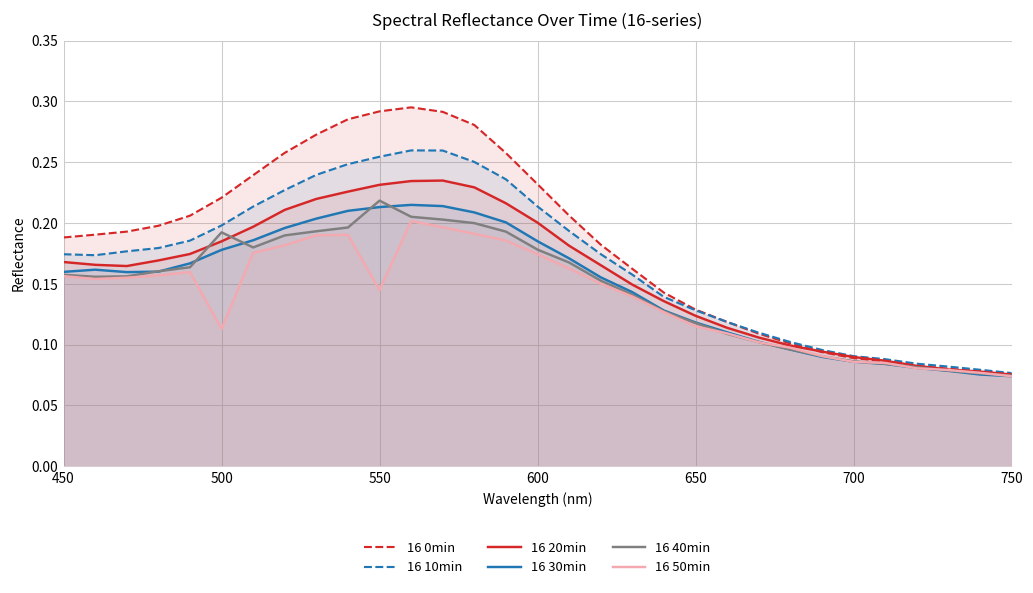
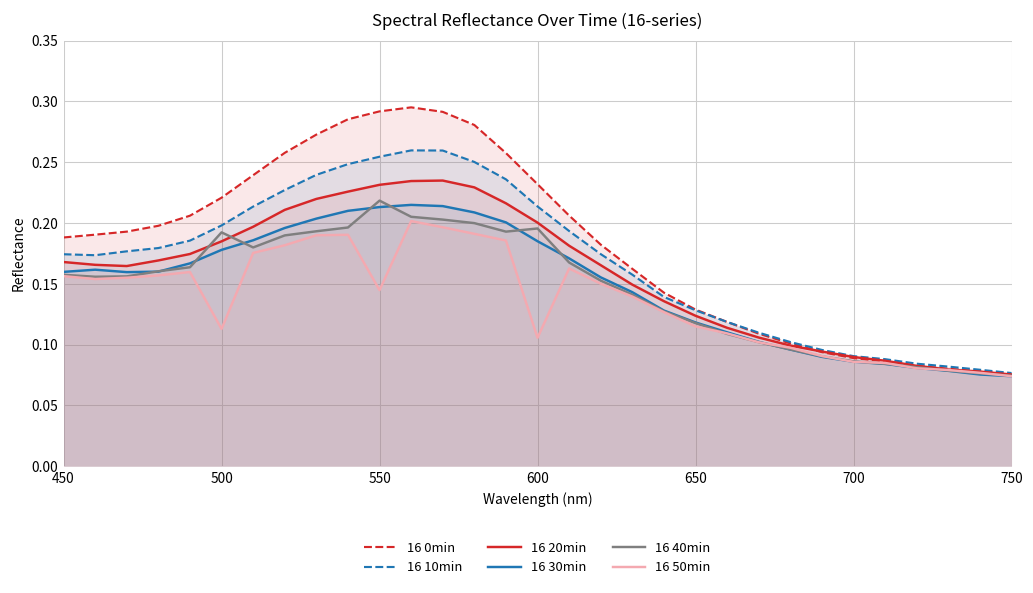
  {
    "16 40min": {
      "500": 0.192,
      "550": 0.218,
-     "600": 0.178
+     "600": 0.196
    },
    "16 50min": {
      "500": 0.113,
      "550": 0.145,
-     "600": 0.174,
+     "600": 0.106,
      "650": 0.115
    }
  }
